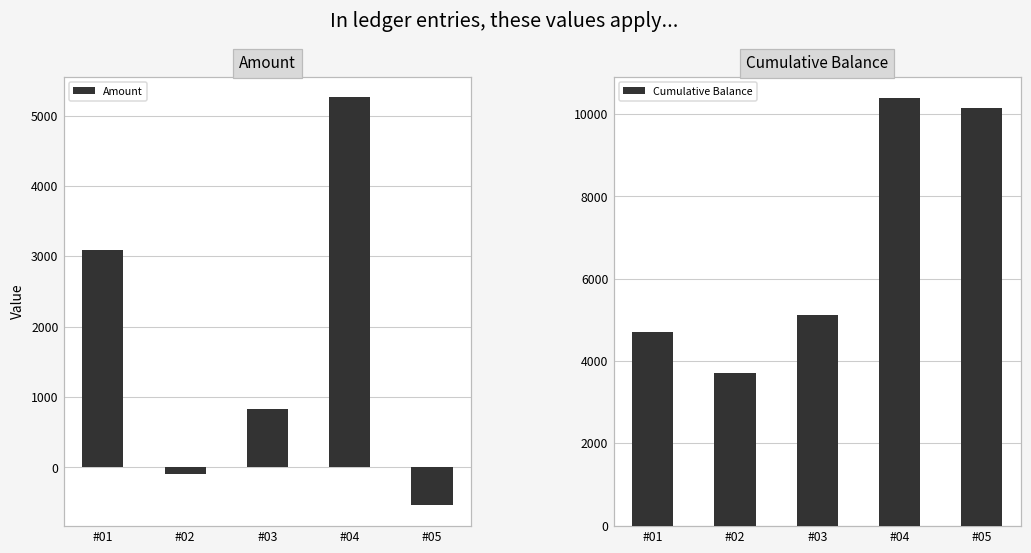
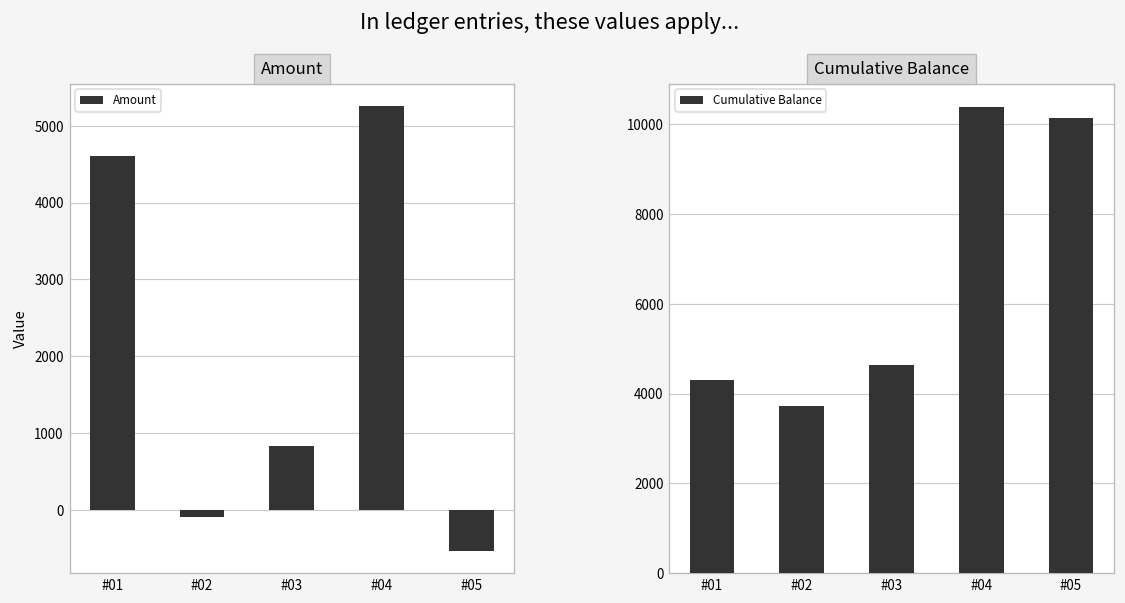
  {
    "Amount": {
-     "#01": 3100,
+     "#01": 4600,
      "#02": -100,
      "#03": 800,
      "#04": 5300,
      "#05": -500
    },
    "Cumulative Balance": {
-     "#01": 4700,
+     "#01": 4300,
      "#02": 3700,
-     "#03": 5100,
+     "#03": 4600,
      "#04": 10400,
      "#05": 10100
    }
  }
